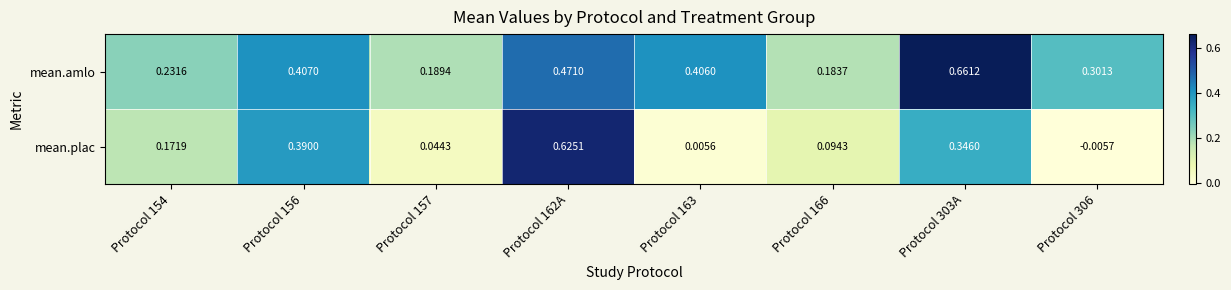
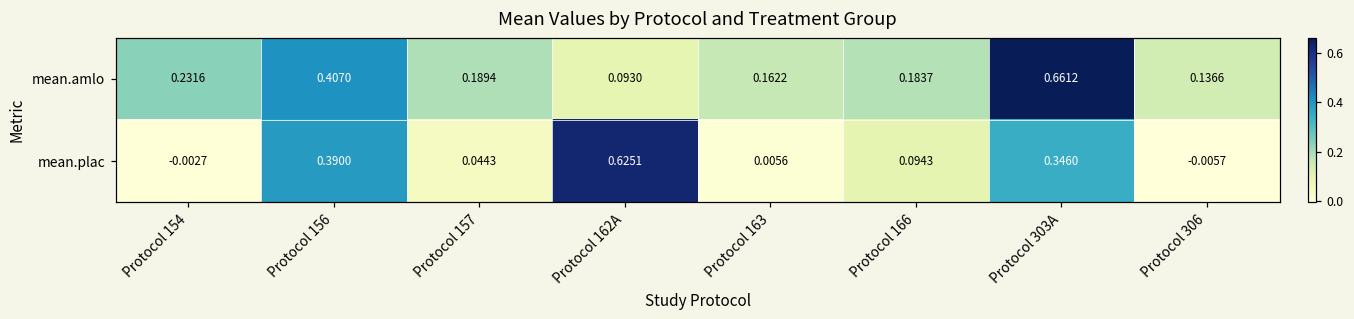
  {
    "mean.amlo": {
      "Protocol 154": 0.2316,
      "Protocol 156": 0.4070,
      "Protocol 157": 0.1894,
-     "Protocol 162A": 0.4710,
-     "Protocol 163": 0.4060,
+     "Protocol 162A": 0.0930,
+     "Protocol 163": 0.1622,
      "Protocol 166": 0.1837,
      "Protocol 303A": 0.6612,
-     "Protocol 306": 0.3013
+     "Protocol 306": 0.1366
    },
    "mean.plac": {
-     "Protocol 154": 0.1719,
+     "Protocol 154": -0.0027,
      "Protocol 156": 0.3900,
      "Protocol 157": 0.0443,
      "Protocol 162A": 0.6251,
      "Protocol 163": 0.0056,
      "Protocol 166": 0.0943,
      "Protocol 303A": 0.3460,
      "Protocol 306": -0.0057
    }
  }
